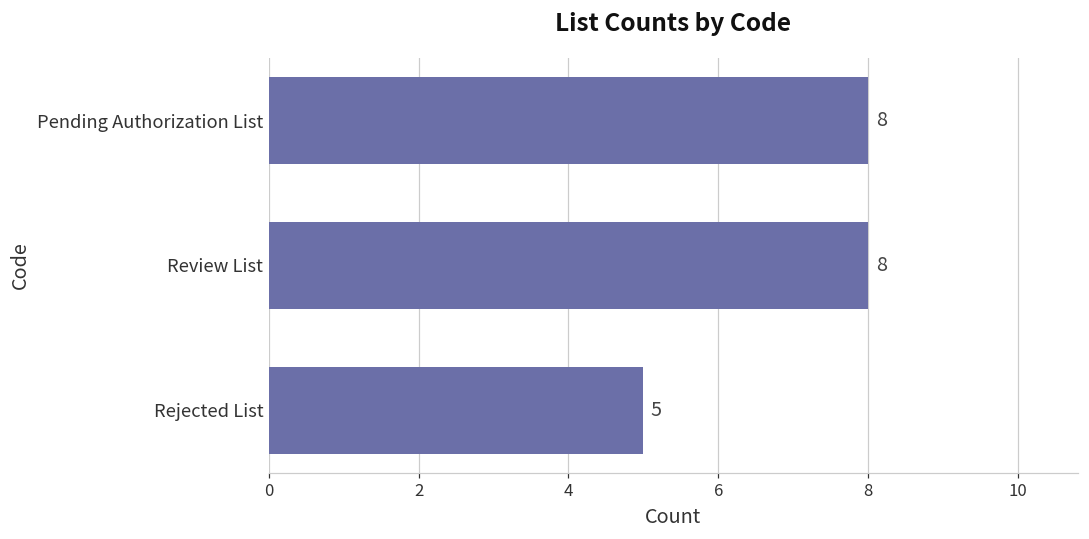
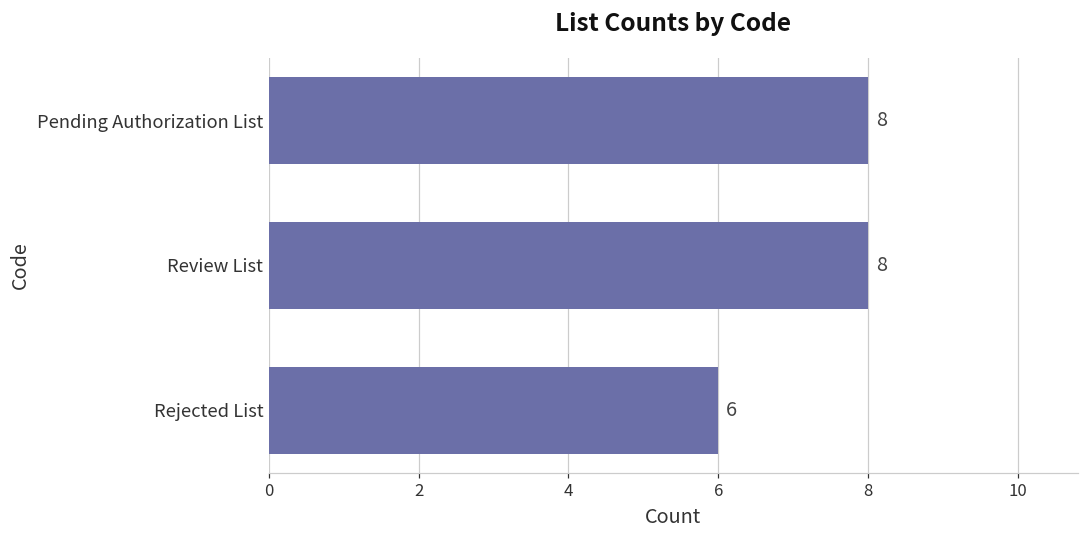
  {
    "Pending Authorization List": 8,
    "Review List": 8,
-   "Rejected List": 5
+   "Rejected List": 6
  }
